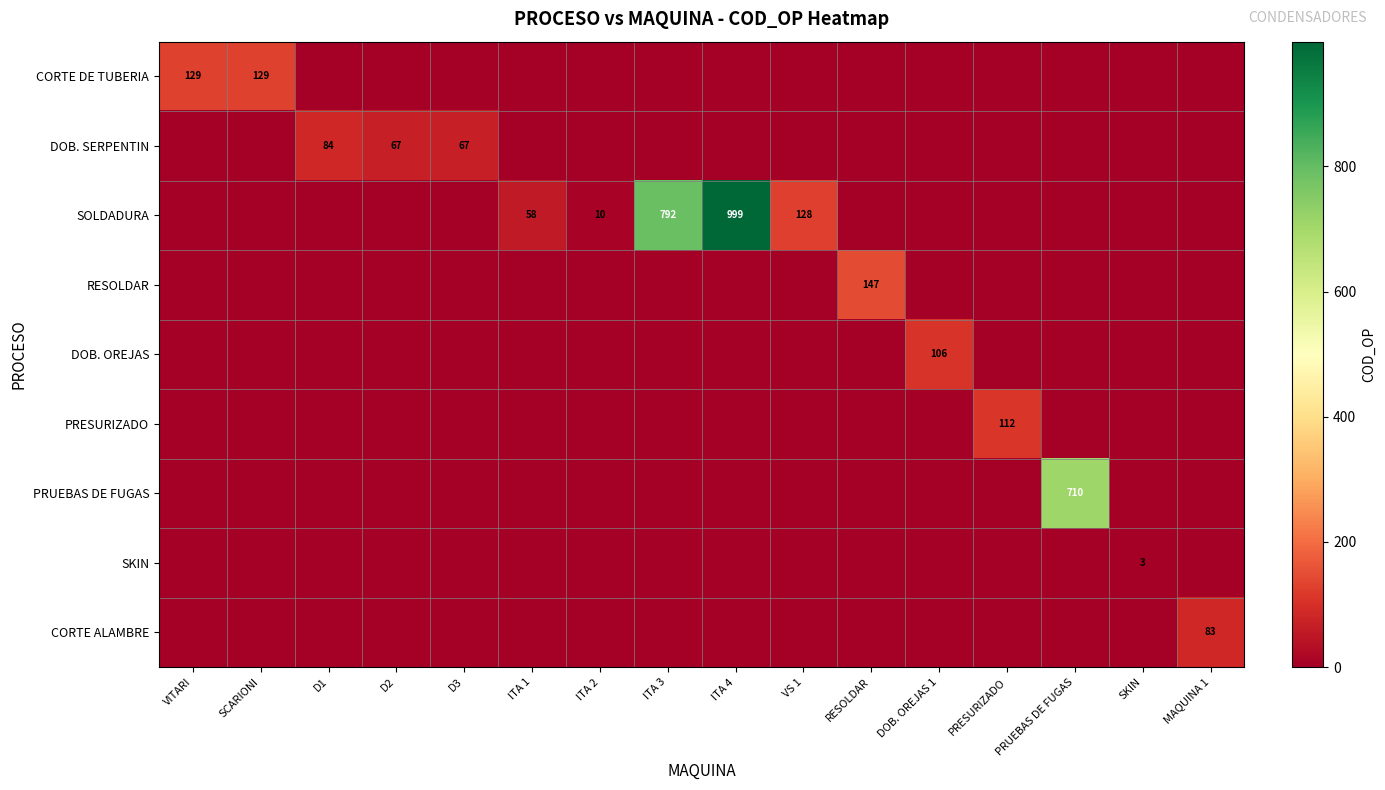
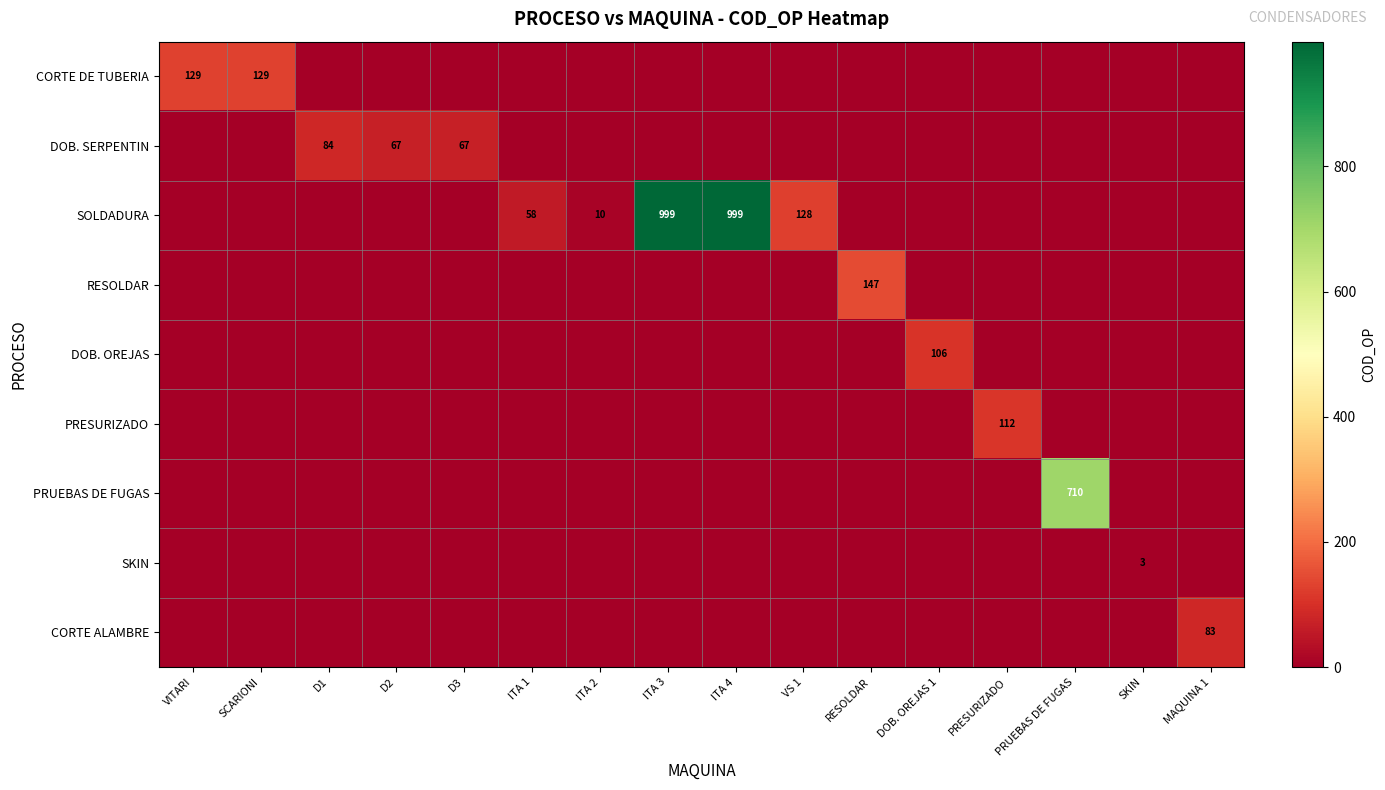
  {
    "CORTE DE TUBERIA": {
      "VITARI": 129,
      "SCARIONI": 129
    },
    "DOB. SERPENTIN": {
      "D1": 84,
      "D2": 67,
      "D3": 67
    },
    "SOLDADURA": {
      "ITA 1": 58,
      "ITA 2": 10,
-     "ITA 3": 792,
+     "ITA 3": 999,
      "ITA 4": 999,
      "VS 1": 128
    },
    "RESOLDAR": {
      "RESOLDAR": 147
    },
    "DOB. OREJAS": {
      "DOB. OREJAS 1": 106
    },
    "PRESURIZADO": {
      "PRESURIZADO": 112
    },
    "PRUEBAS DE FUGAS": {
      "PRUEBAS DE FUGAS": 710
    },
    "SKIN": {
      "SKIN": 3
    },
    "CORTE ALAMBRE": {
      "MAQUINA 1": 83
    }
  }
